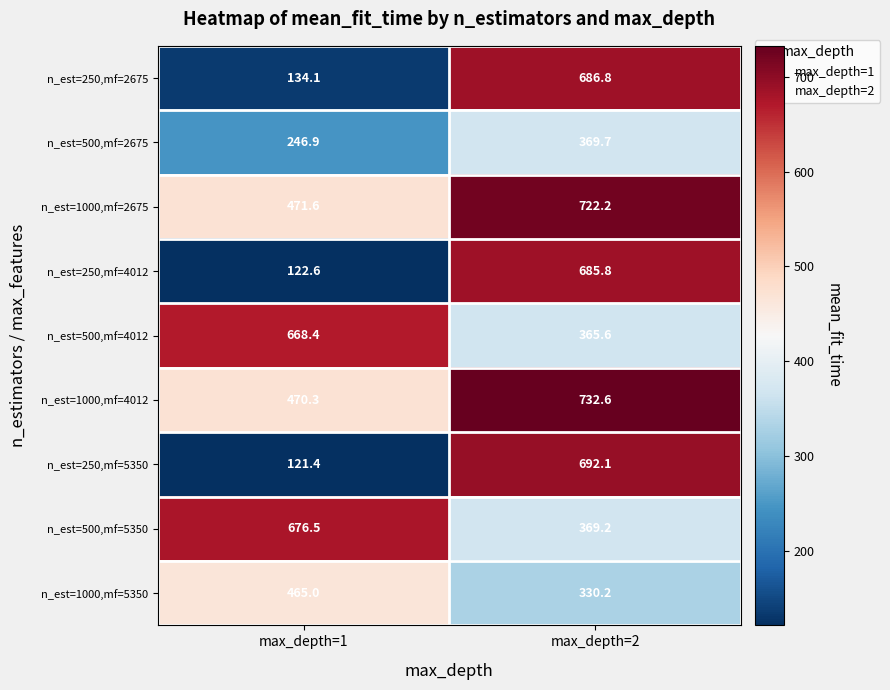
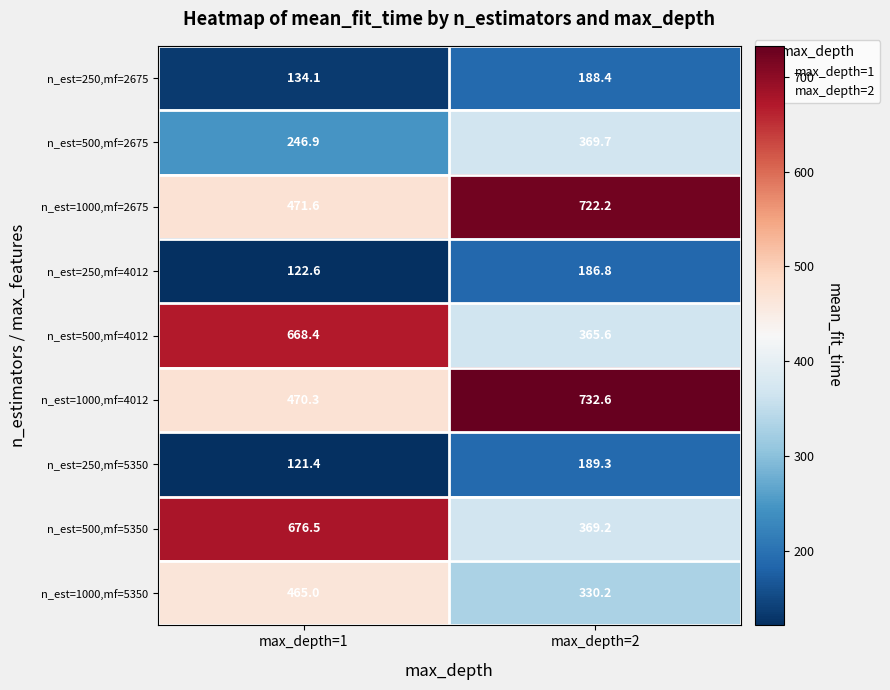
  {
    "n_est=250,mf=2675": {
      "max_depth=1": 134.1,
-     "max_depth=2": 686.8
+     "max_depth=2": 188.4
    },
    "n_est=500,mf=2675": {
      "max_depth=1": 246.9
    },
    "n_est=1000,mf=2675": {
      "max_depth=2": 722.2
    },
    "n_est=250,mf=4012": {
      "max_depth=1": 122.6,
-     "max_depth=2": 685.8
+     "max_depth=2": 186.8
    },
    "n_est=500,mf=4012": {
      "max_depth=1": 668.4
    },
    "n_est=1000,mf=4012": {
      "max_depth=2": 732.6
    },
    "n_est=250,mf=5350": {
      "max_depth=1": 121.4,
-     "max_depth=2": 692.1
+     "max_depth=2": 189.3
    },
    "n_est=500,mf=5350": {
      "max_depth=1": 676.5
    },
    "n_est=1000,mf=5350": {
      "max_depth=2": 330.2
    }
  }
